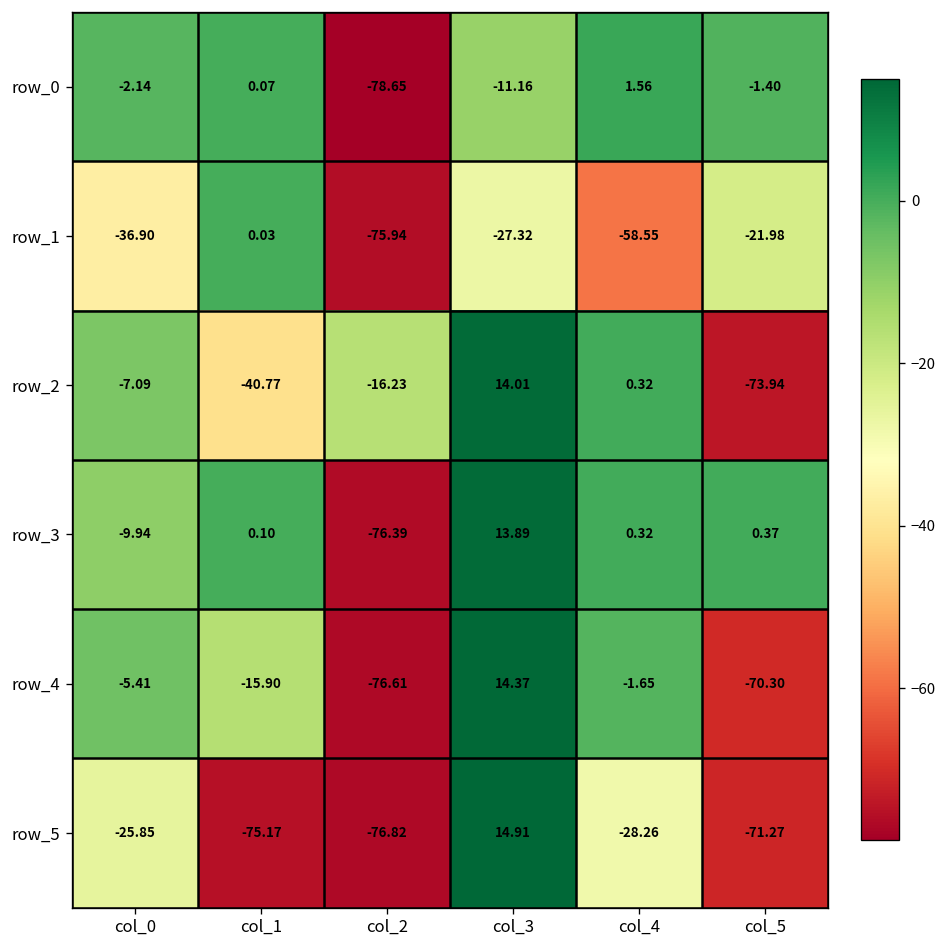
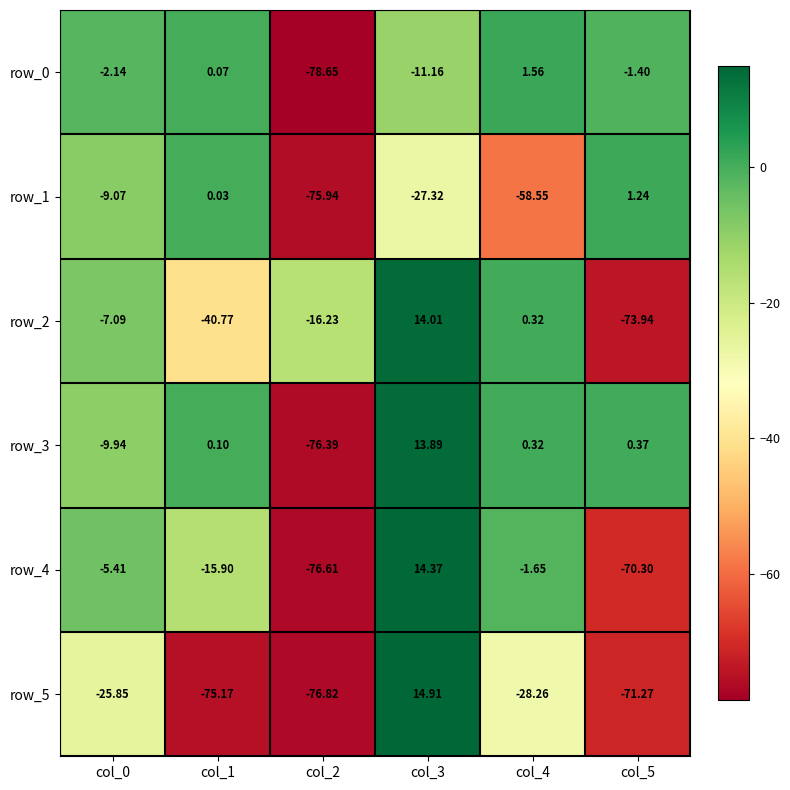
  {
    "row_0": {
      "col_0": -2.14,
      "col_1": 0.07,
      "col_2": -78.65,
      "col_3": -11.16,
      "col_4": 1.56,
      "col_5": -1.40
    },
    "row_1": {
-     "col_0": -36.90,
+     "col_0": -9.07,
      "col_1": 0.03,
      "col_2": -75.94,
      "col_3": -27.32,
      "col_4": -58.55,
-     "col_5": -21.98
+     "col_5": 1.24
    },
    "row_2": {
      "col_0": -7.09,
      "col_1": -40.77,
      "col_2": -16.23,
      "col_3": 14.01,
      "col_4": 0.32,
      "col_5": -73.94
    },
    "row_3": {
      "col_0": -9.94,
      "col_1": 0.10,
      "col_2": -76.39,
      "col_3": 13.89,
      "col_4": 0.32,
      "col_5": 0.37
    },
    "row_4": {
      "col_0": -5.41,
      "col_1": -15.90,
      "col_2": -76.61,
      "col_3": 14.37,
      "col_4": -1.65,
      "col_5": -70.30
    },
    "row_5": {
      "col_0": -25.85,
      "col_1": -75.17,
      "col_2": -76.82,
      "col_3": 14.91,
      "col_4": -28.26,
      "col_5": -71.27
    }
  }
